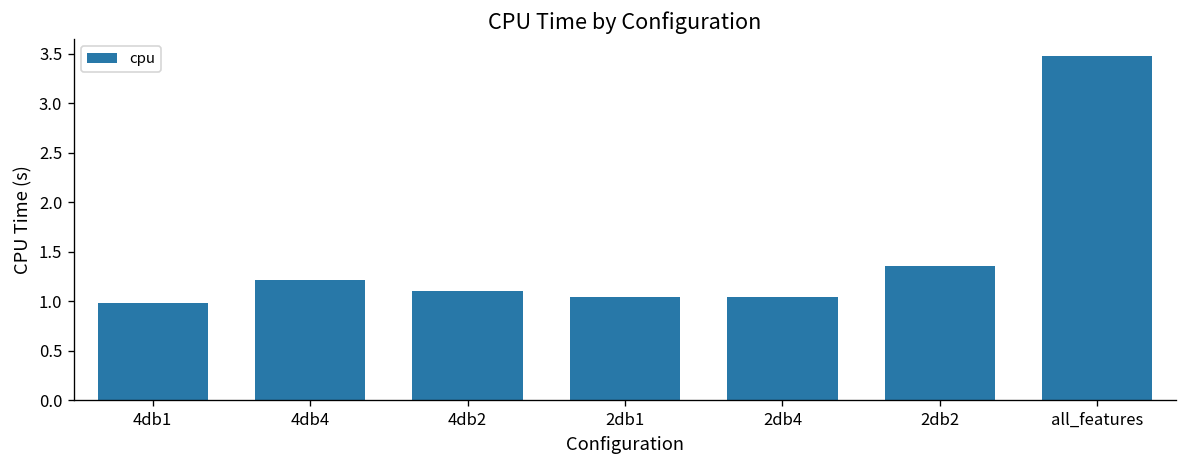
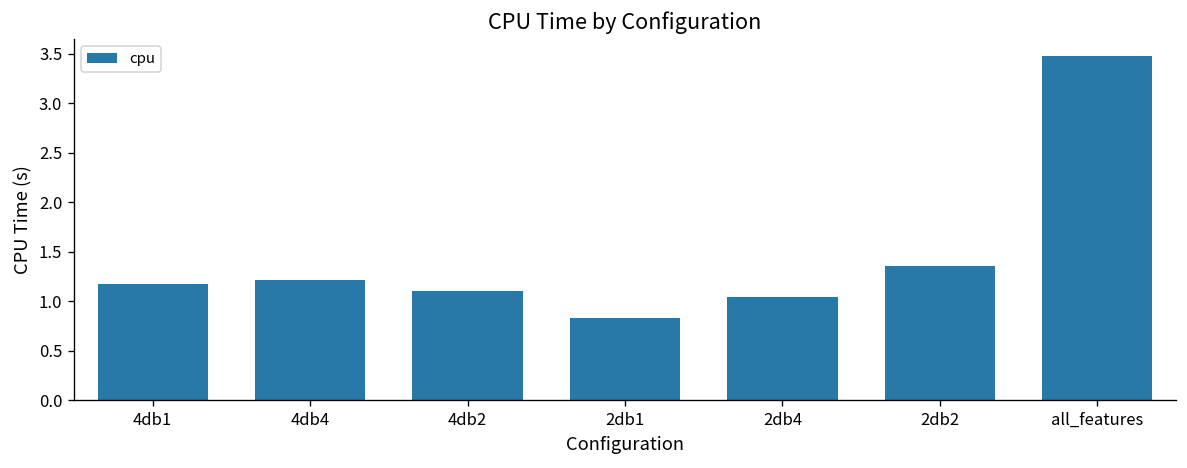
  {
-   "4db1": 1.0,
+   "4db1": 1.2,
    "4db4": 1.2,
    "4db2": 1.1,
-   "2db1": 1.0,
+   "2db1": 0.8,
    "2db4": 1.0,
    "2db2": 1.4,
    "all_features": 3.5
  }
